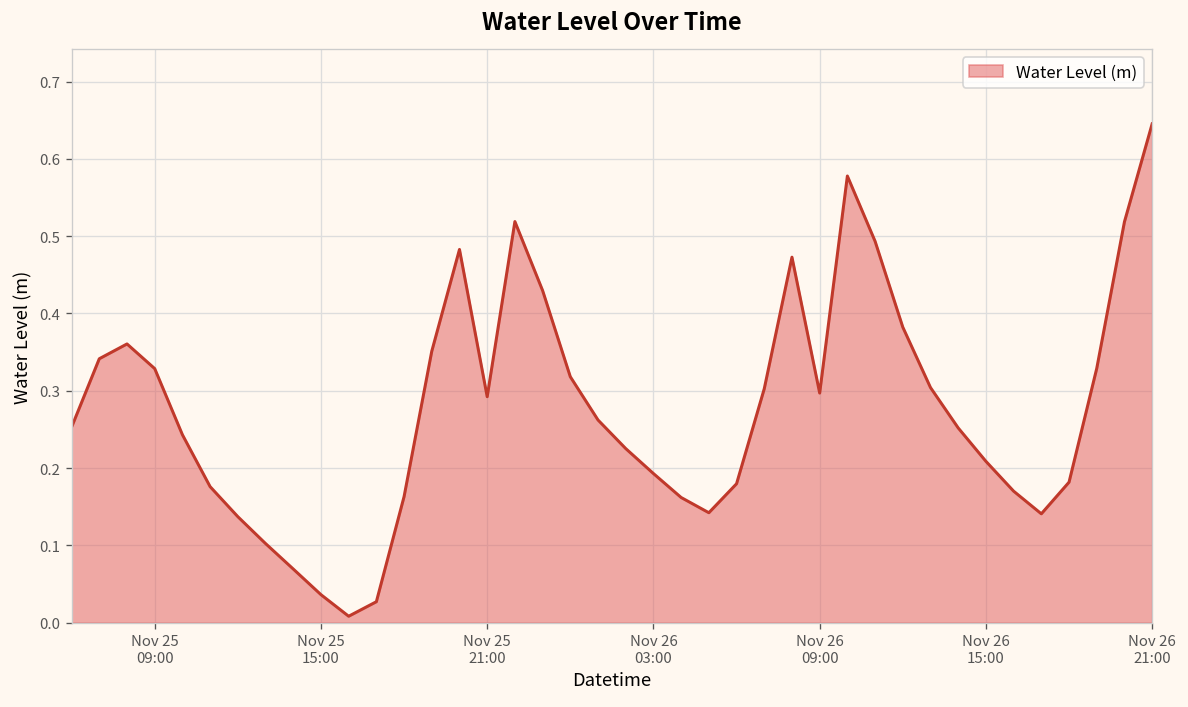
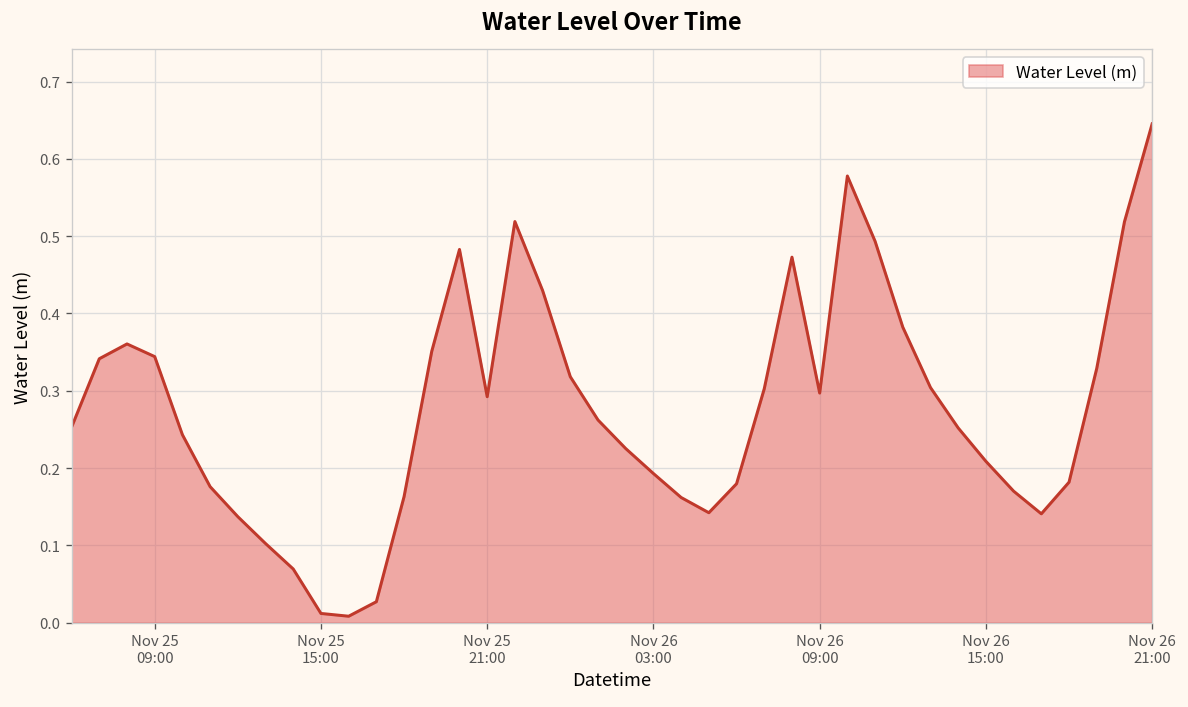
  {
-   "Nov 25 09:00": 0.33,
-   "Nov 25 15:00": 0.04,
+   "Nov 25 09:00": 0.34,
+   "Nov 25 15:00": 0.01,
    "Nov 25 21:00": 0.29,
    "Nov 26 03:00": 0.19,
    "Nov 26 09:00": 0.30,
    "Nov 26 15:00": 0.21,
    "Nov 26 21:00": 0.65
  }
